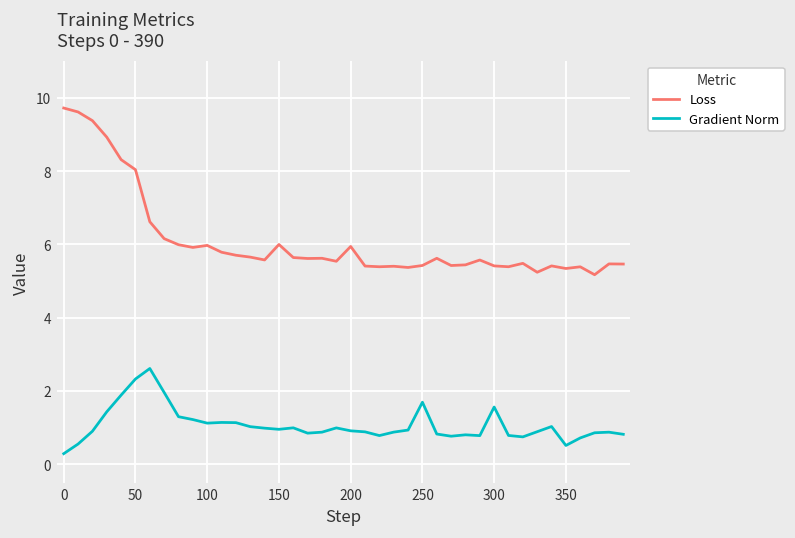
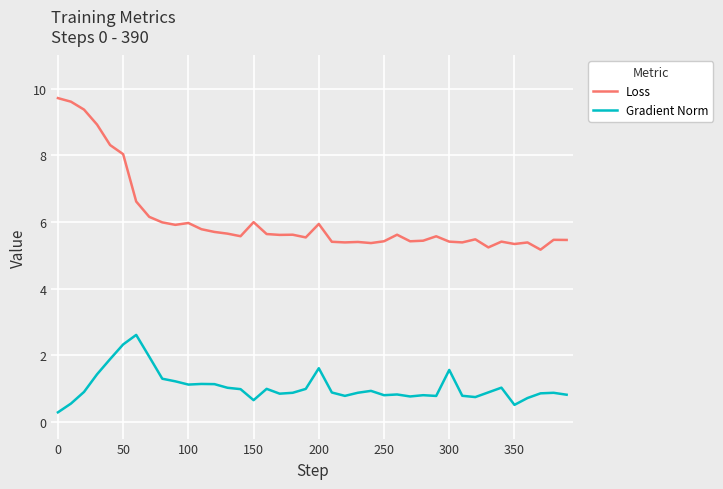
  {
    "Loss": {
      "0": 9.7,
      "50": 8.0,
      "100": 6.0,
      "150": 6.0,
      "200": 5.9,
      "250": 5.4,
      "300": 5.4,
      "350": 5.3
    },
    "Gradient Norm": {
      "0": 0.3,
      "50": 2.3,
      "100": 1.1,
-     "150": 1.0,
-     "200": 0.9,
-     "250": 1.7,
+     "150": 0.7,
+     "200": 1.6,
+     "250": 0.8,
      "300": 1.6,
      "350": 0.5
    }
  }
